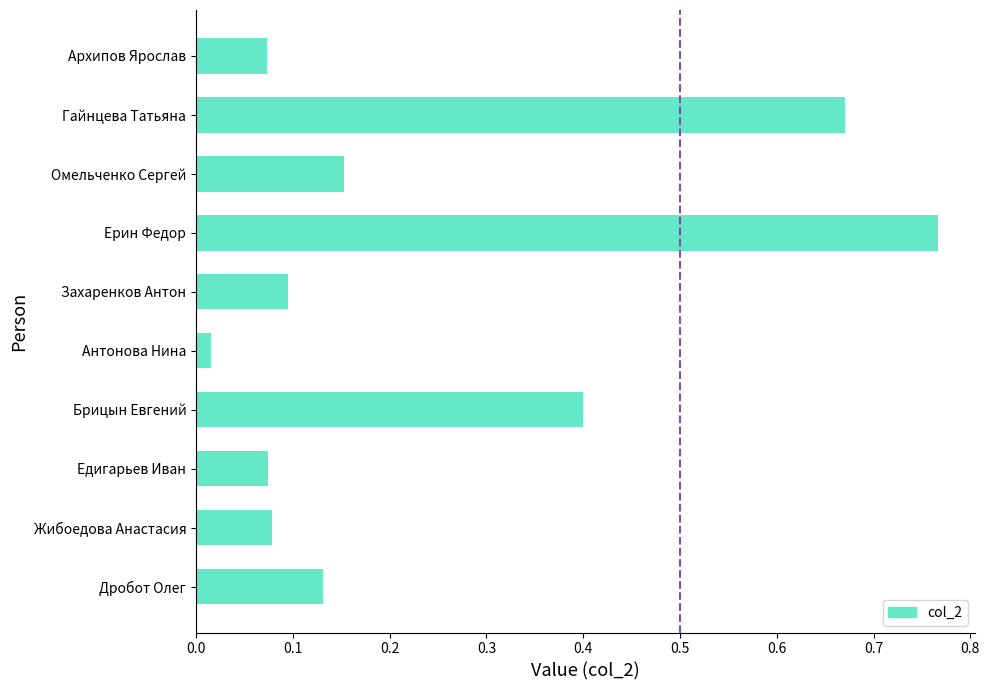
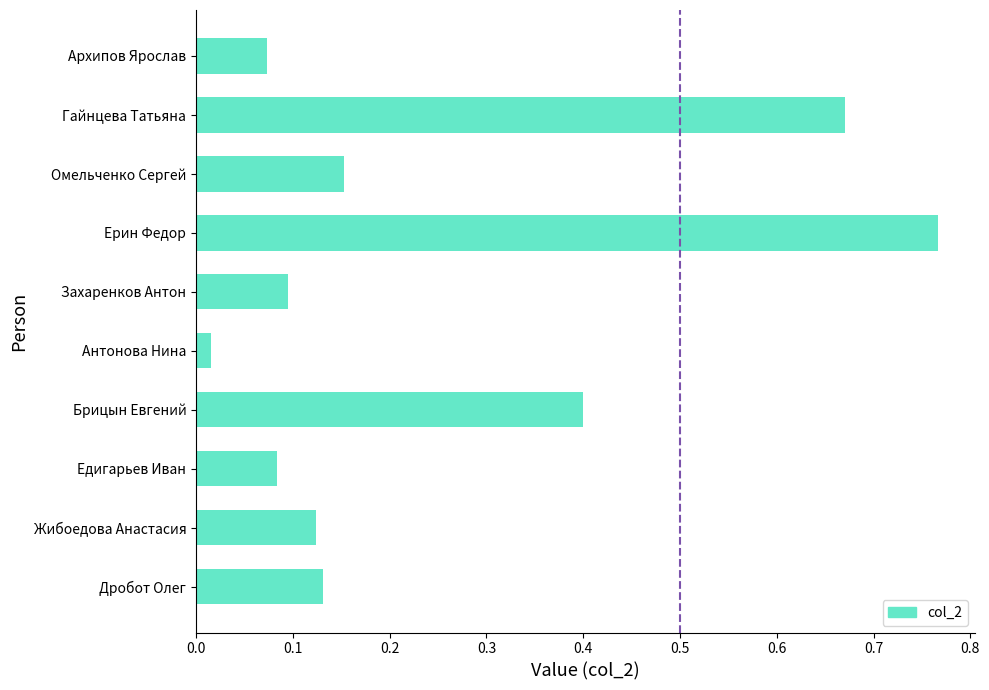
  {
    "Архипов Ярослав": 0.07,
    "Гайнцева Татьяна": 0.67,
    "Омельченко Сергей": 0.15,
    "Ерин Федор": 0.77,
    "Захаренков Антон": 0.10,
    "Антонова Нина": 0.02,
    "Брицын Евгений": 0.40,
-   "Едигарьев Иван": 0.07,
-   "Жибоедова Анастасия": 0.08,
+   "Едигарьев Иван": 0.08,
+   "Жибоедова Анастасия": 0.12,
    "Дробот Олег": 0.13
  }
